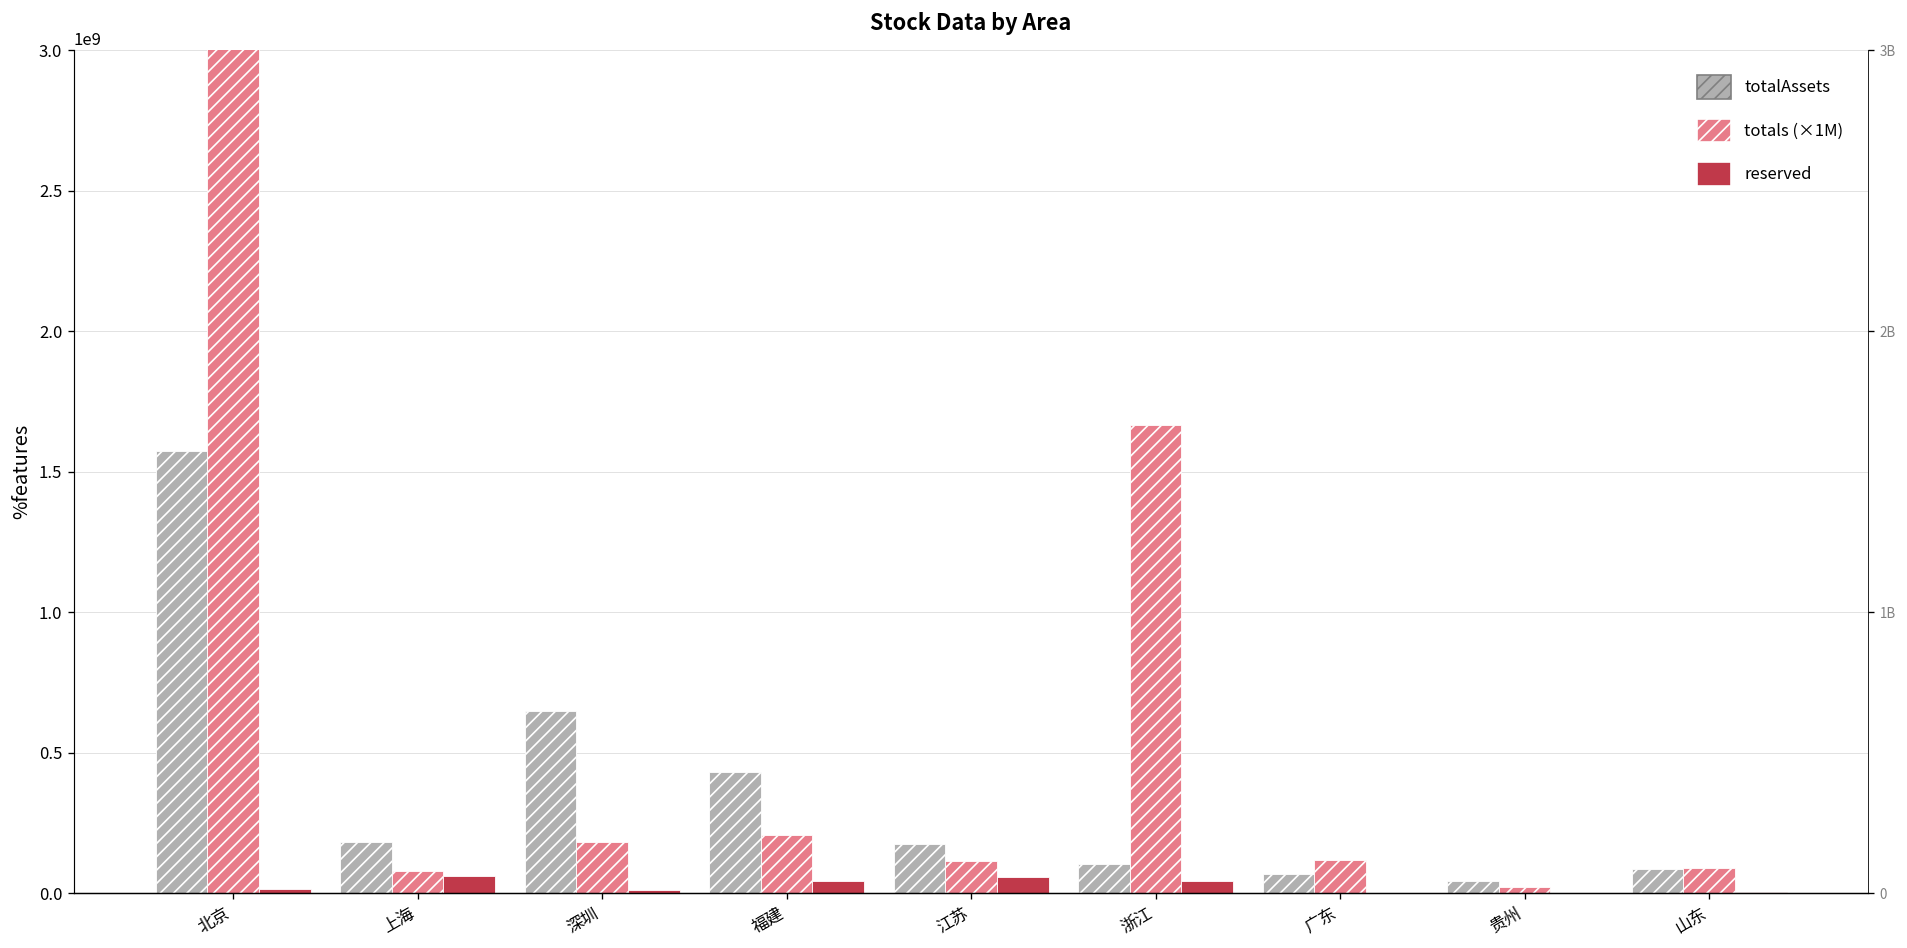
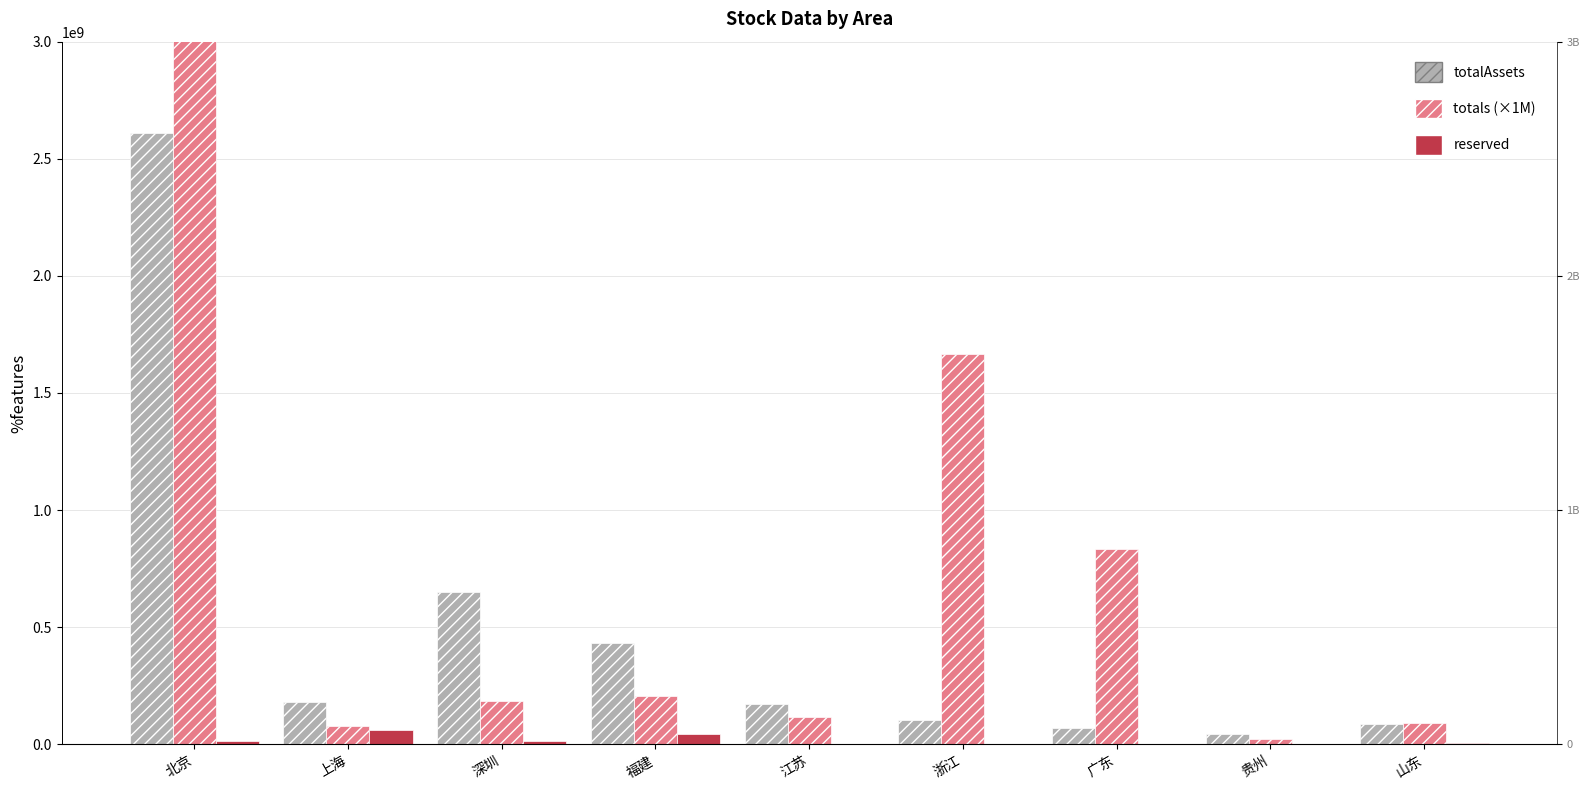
  {
    "totalAssets": {
-     "北京": 1570000000,
+     "北京": 2610000000,
      "上海": 180000000,
      "深圳": 650000000,
      "福建": 430000000,
      "江苏": 170000000,
      "浙江": 100000000,
      "广东": 70000000,
      "贵州": 40000000,
      "山东": 90000000
    },
    "totals (×1M)": {
      "上海": 80000000,
      "深圳": 180000000,
      "福建": 210000000,
      "江苏": 120000000,
      "浙江": 1670000000,
-     "广东": 120000000,
+     "广东": 840000000,
      "贵州": 20000000,
      "山东": 90000000
    },
    "reserved": {
      "北京": 20000000,
      "上海": 60000000,
      "深圳": 10000000,
      "福建": 40000000,
-     "江苏": 60000000,
-     "浙江": 40000000
+     "江苏": 0,
+     "浙江": 0
    }
  }
